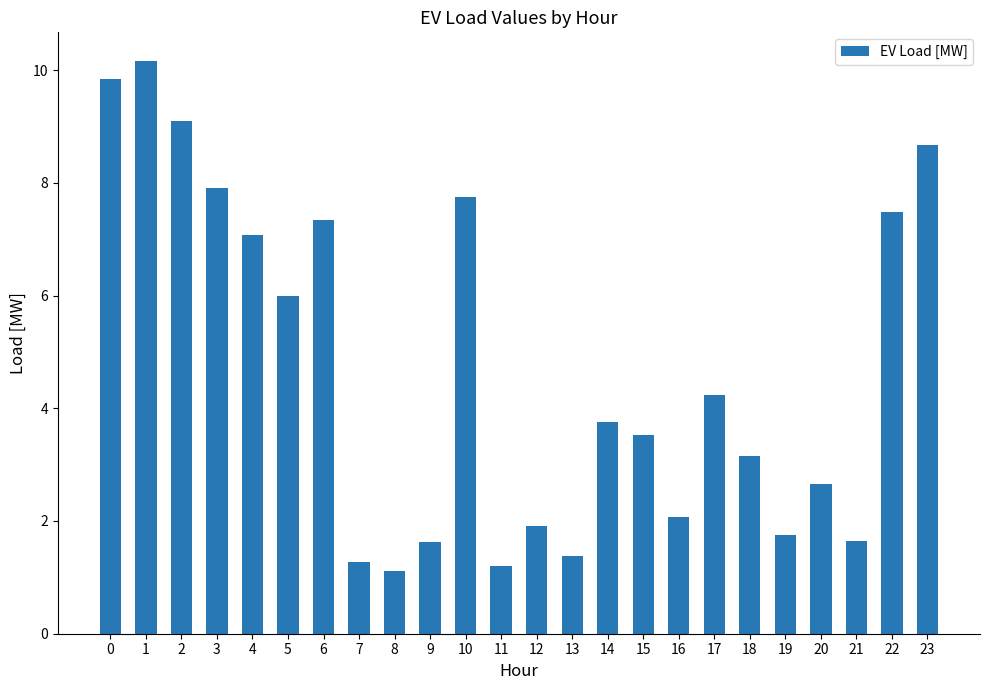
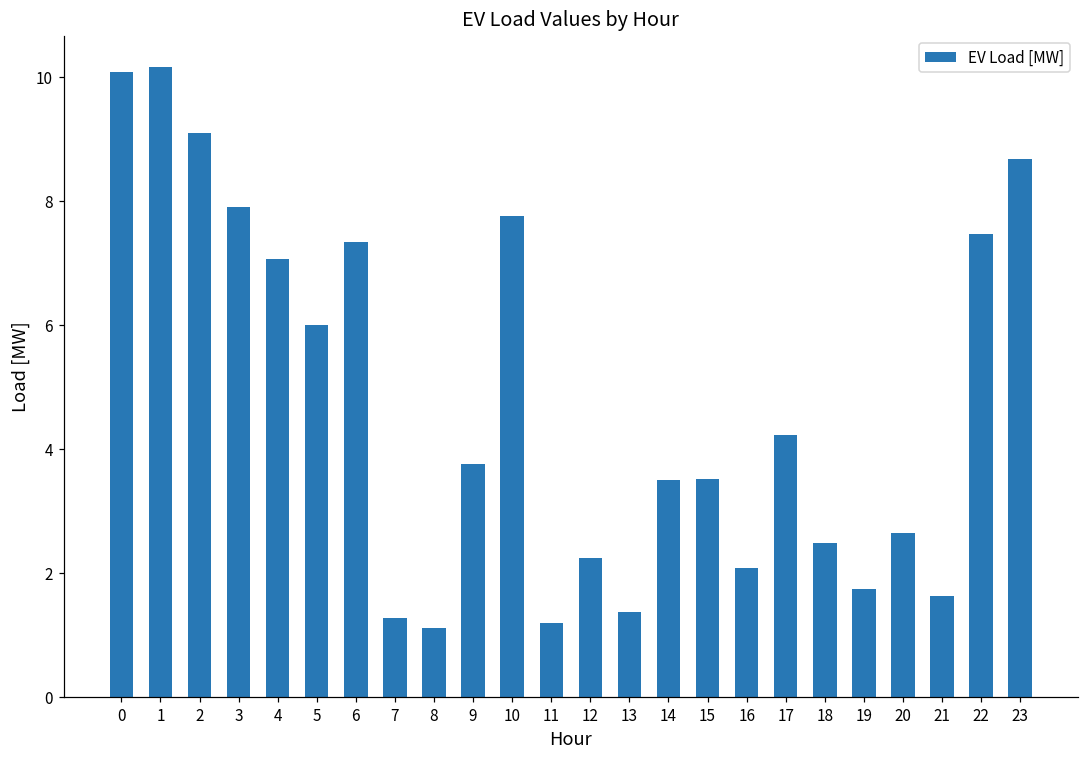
  {
-   "0": 9.8,
+   "0": 10.1,
    "1": 10.2,
    "2": 9.1,
    "3": 7.9,
    "4": 7.1,
    "5": 6.0,
    "6": 7.3,
    "7": 1.3,
    "8": 1.1,
-   "9": 1.6,
+   "9": 3.8,
    "10": 7.8,
    "11": 1.2,
-   "12": 1.9,
+   "12": 2.2,
    "13": 1.4,
-   "14": 3.8,
+   "14": 3.5,
    "15": 3.5,
    "16": 2.1,
    "17": 4.2,
-   "18": 3.1,
+   "18": 2.5,
    "19": 1.7,
    "20": 2.6,
    "21": 1.6,
    "22": 7.5,
    "23": 8.7
  }
